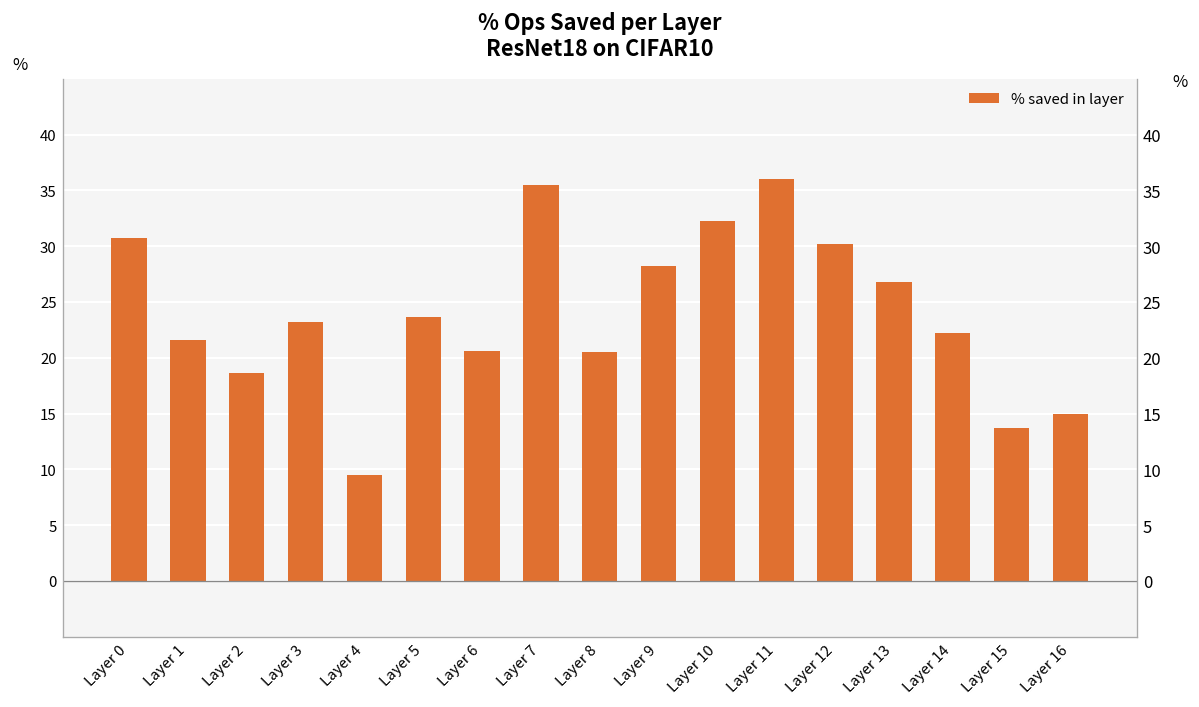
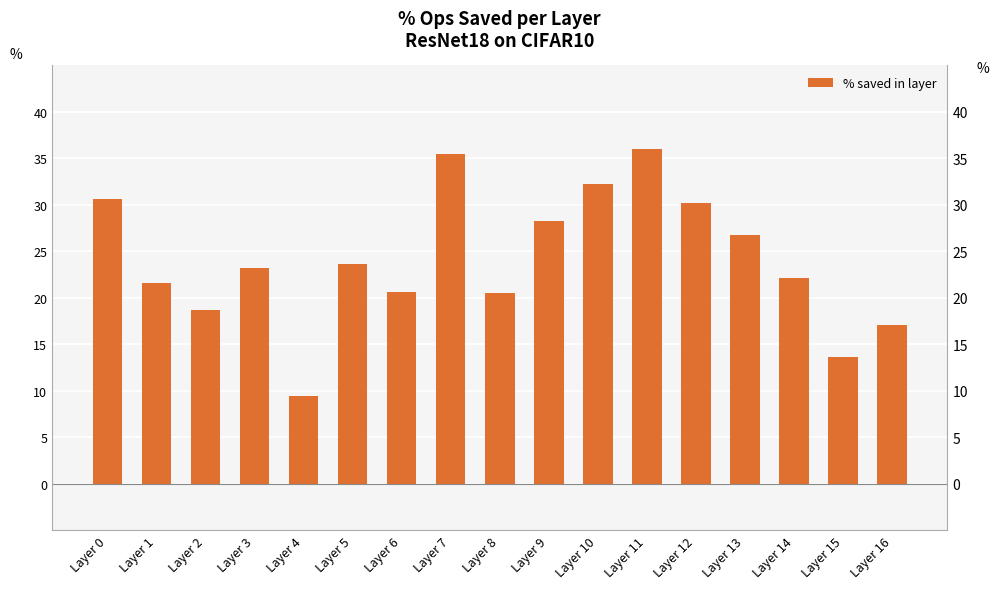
  {
    "Layer 0": 31,
    "Layer 1": 22,
    "Layer 2": 19,
    "Layer 3": 23,
    "Layer 4": 9,
    "Layer 5": 24,
    "Layer 6": 21,
    "Layer 7": 35,
    "Layer 8": 20,
    "Layer 9": 28,
    "Layer 10": 32,
    "Layer 11": 36,
    "Layer 12": 30,
    "Layer 13": 27,
    "Layer 14": 22,
    "Layer 15": 14,
-   "Layer 16": 15
+   "Layer 16": 17
  }
